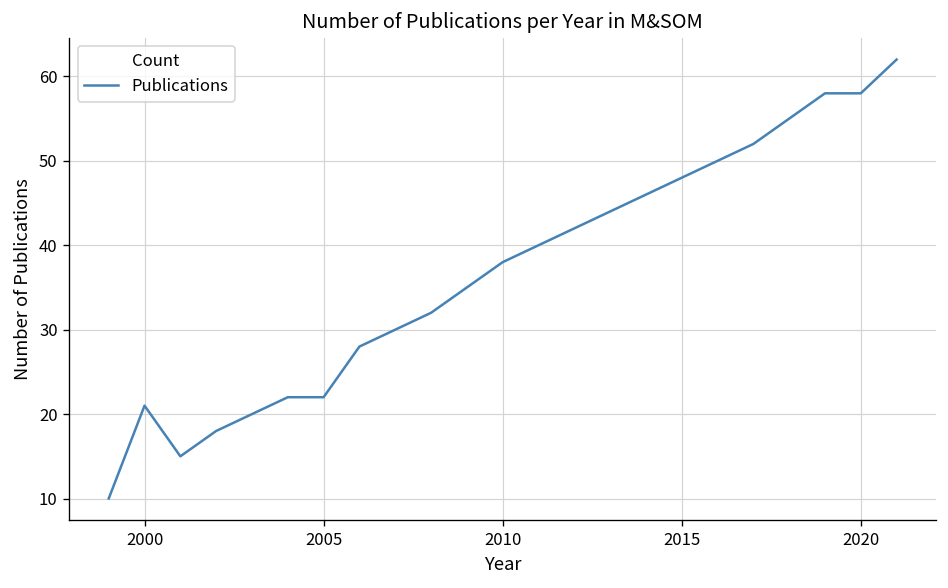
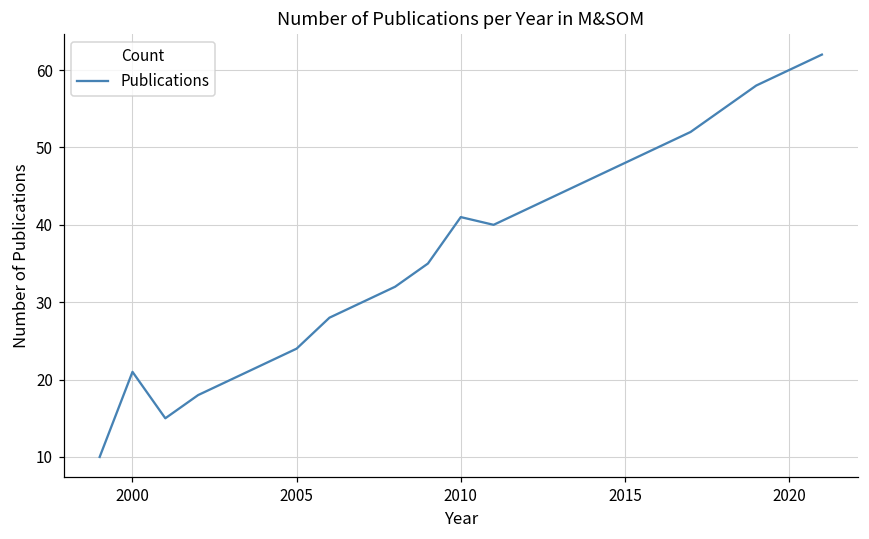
  {
    "2000": 21,
-   "2005": 22,
-   "2010": 38,
+   "2005": 24,
+   "2010": 41,
    "2015": 48,
-   "2020": 58
+   "2020": 60
  }
